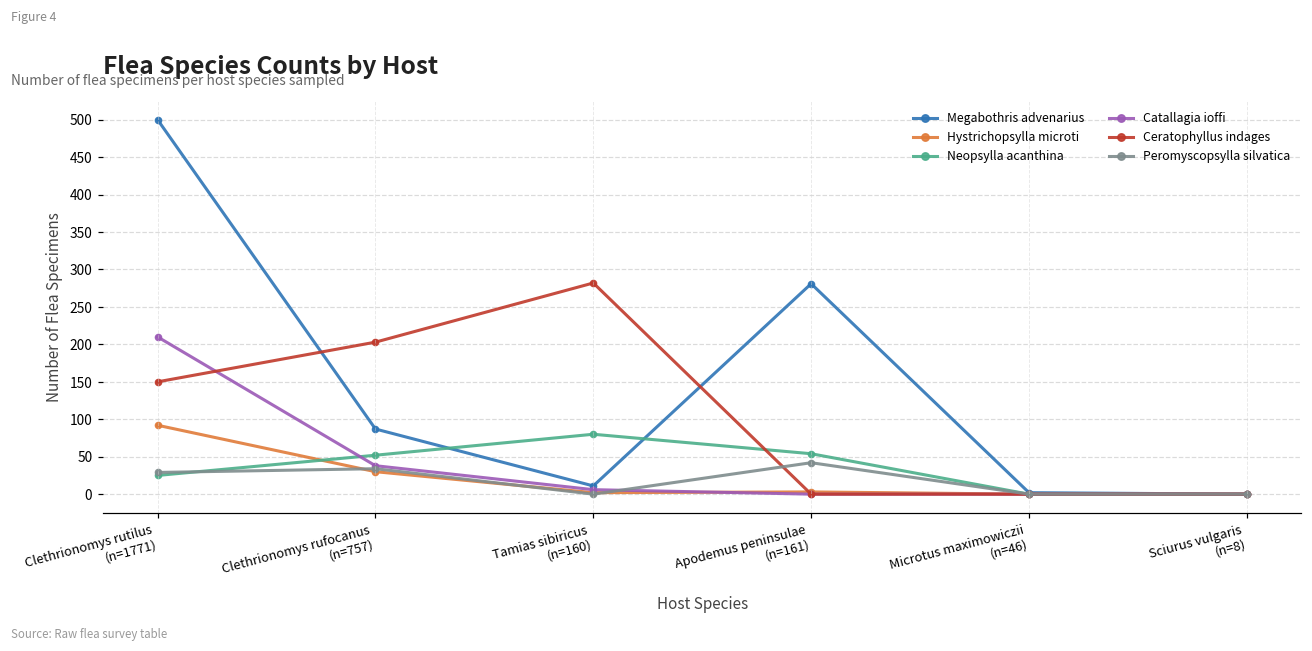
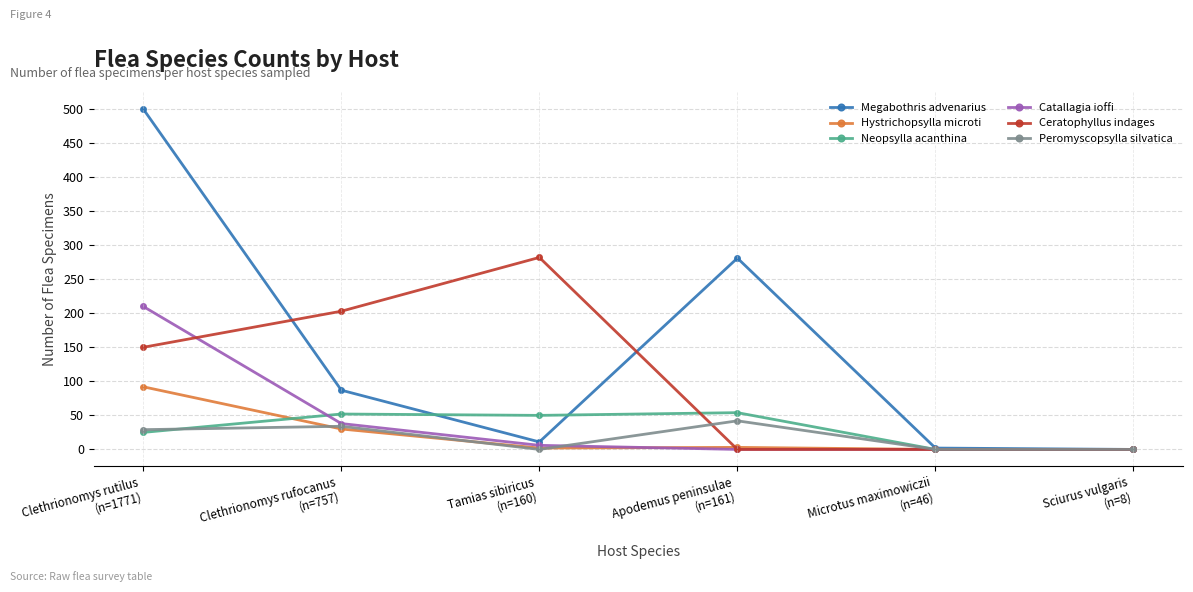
  {
    "Megabothris advenarius": {
      "Clethrionomys rutilus (n=1771)": 500,
      "Clethrionomys rufocanus (n=757)": 90,
      "Tamias sibiricus (n=160)": 10,
      "Apodemus peninsulae (n=161)": 280
    },
    "Hystrichopsylla microti": {
      "Clethrionomys rutilus (n=1771)": 90,
      "Clethrionomys rufocanus (n=757)": 30
    },
    "Neopsylla acanthina": {
      "Clethrionomys rutilus (n=1771)": 30,
      "Clethrionomys rufocanus (n=757)": 50,
-     "Tamias sibiricus (n=160)": 80,
+     "Tamias sibiricus (n=160)": 50,
      "Apodemus peninsulae (n=161)": 50
    },
    "Catallagia ioffi": {
      "Clethrionomys rutilus (n=1771)": 210,
      "Clethrionomys rufocanus (n=757)": 40,
      "Tamias sibiricus (n=160)": 10
    },
    "Ceratophyllus indages": {
      "Clethrionomys rutilus (n=1771)": 150,
      "Clethrionomys rufocanus (n=757)": 200,
      "Tamias sibiricus (n=160)": 280
    },
    "Peromyscopsylla silvatica": {
      "Clethrionomys rutilus (n=1771)": 30,
      "Clethrionomys rufocanus (n=757)": 30,
      "Apodemus peninsulae (n=161)": 40
    }
  }
